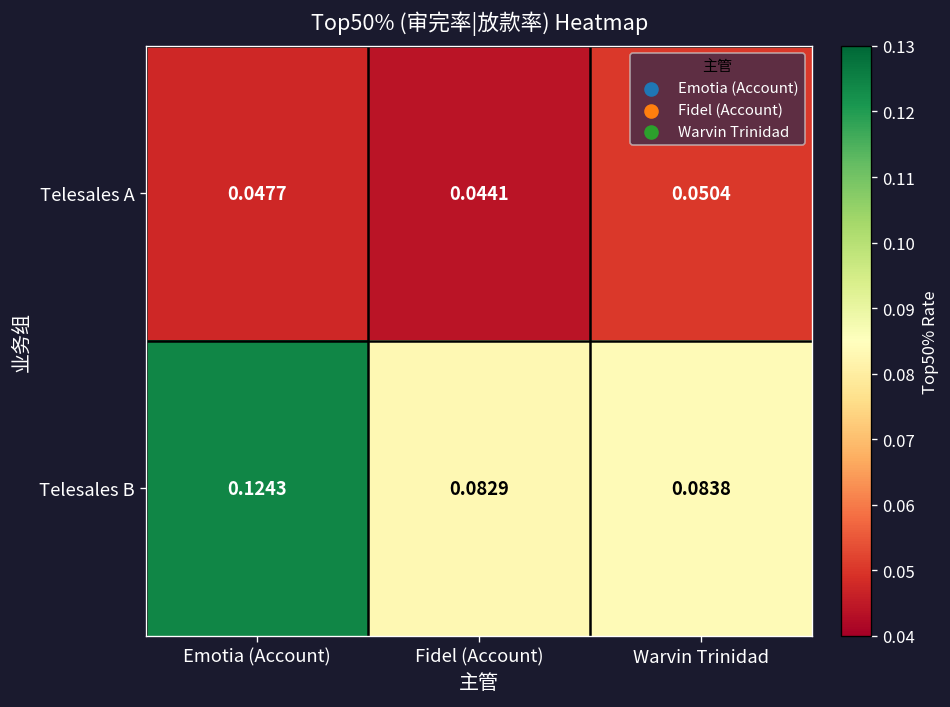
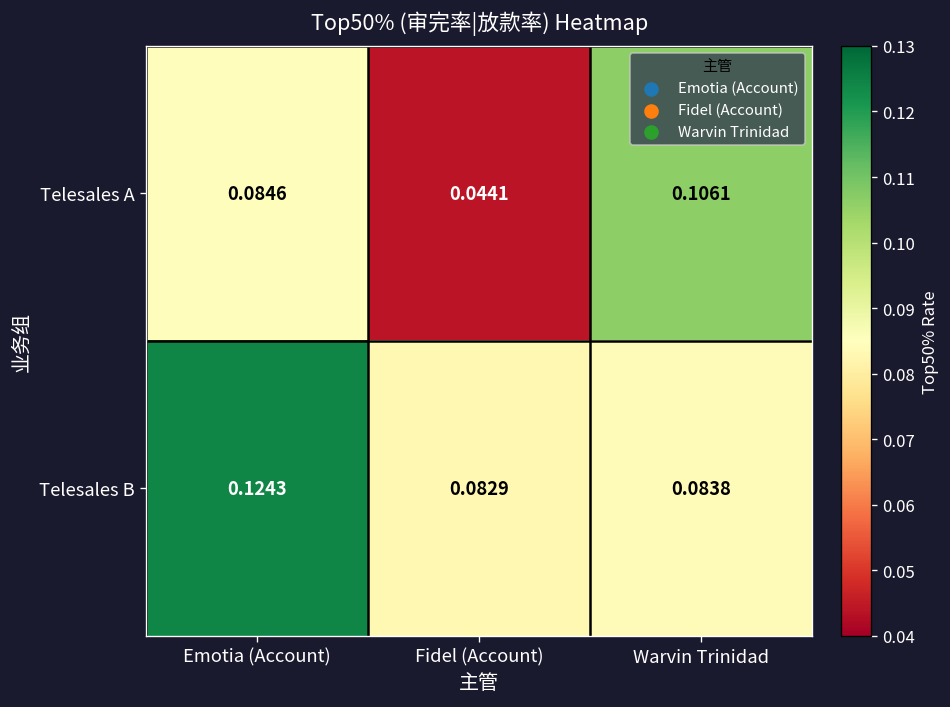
  {
    "Telesales A": {
-     "Emotia (Account)": 0.0477,
+     "Emotia (Account)": 0.0846,
      "Fidel (Account)": 0.0441,
-     "Warvin Trinidad": 0.0504
+     "Warvin Trinidad": 0.1061
    },
    "Telesales B": {
      "Emotia (Account)": 0.1243,
      "Fidel (Account)": 0.0829,
      "Warvin Trinidad": 0.0838
    }
  }
